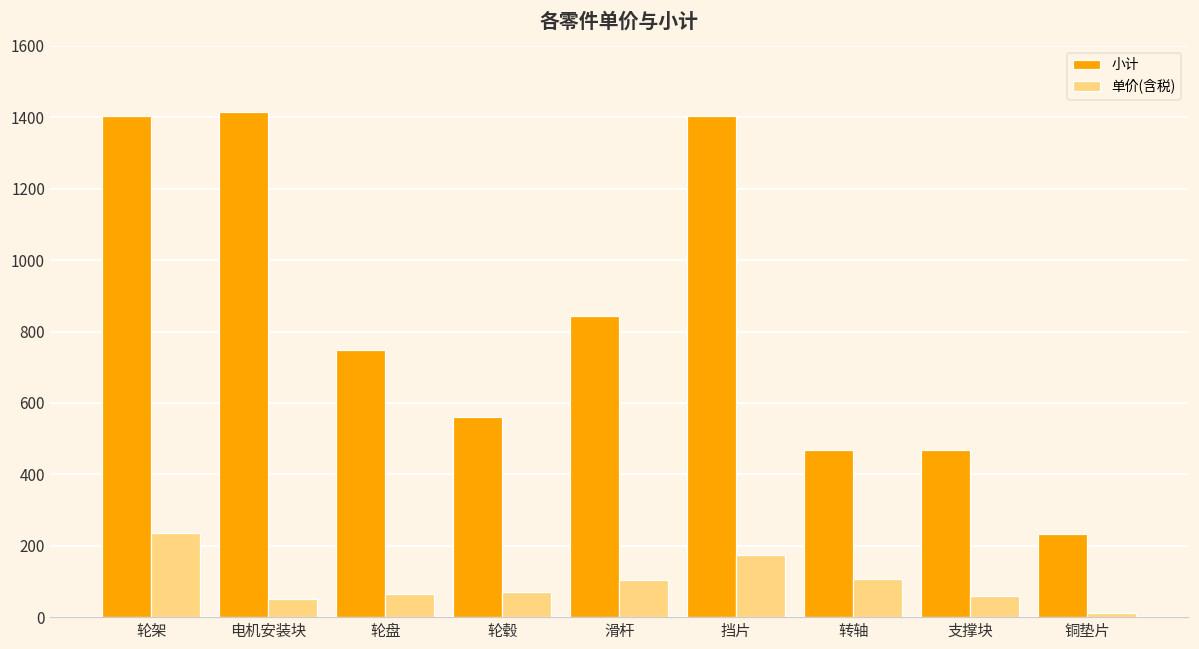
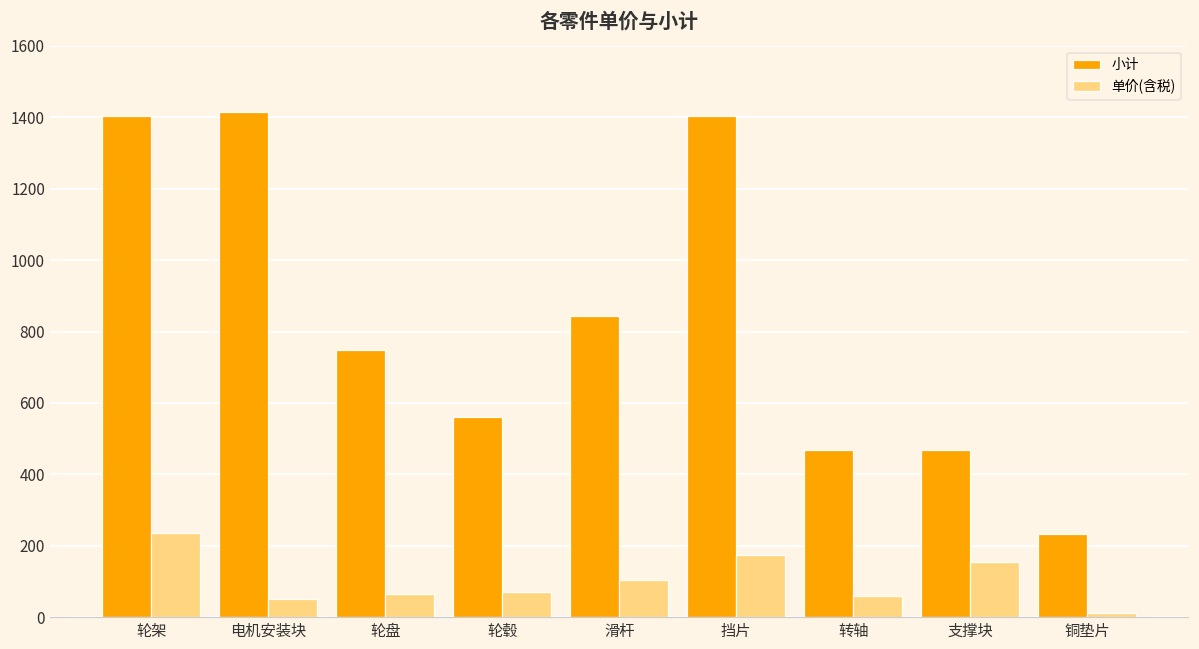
  {
    "小计": {
      "轮架": 1400,
      "电机安装块": 1420,
      "轮盘": 750,
      "轮毂": 560,
      "滑杆": 840,
      "挡片": 1400,
      "转轴": 470,
      "支撑块": 470,
      "铜垫片": 230
    },
    "单价(含税)": {
      "轮架": 240,
      "电机安装块": 50,
      "轮盘": 70,
      "轮毂": 70,
      "滑杆": 110,
      "挡片": 180,
-     "转轴": 110,
-     "支撑块": 60,
+     "转轴": 60,
+     "支撑块": 150,
      "铜垫片": 10
    }
  }
